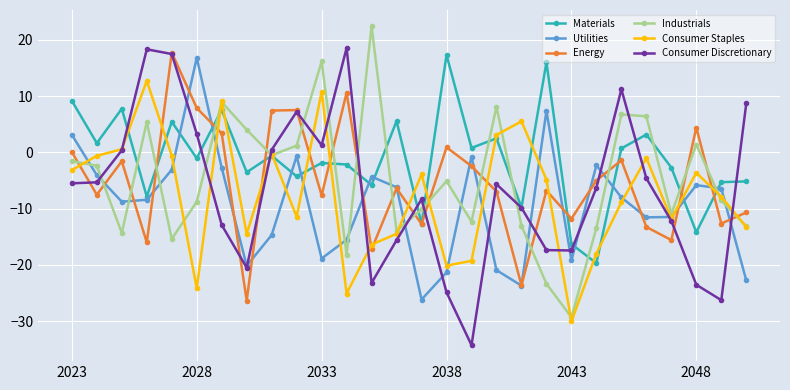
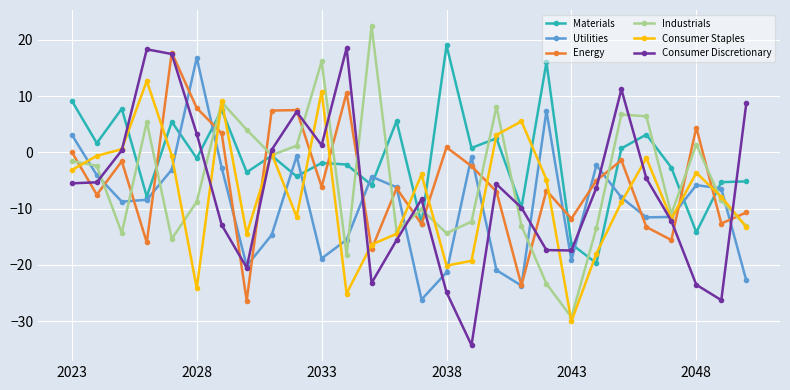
  {
    "Materials": {
      "2023": 9,
      "2028": -1,
      "2033": -2,
-     "2038": 17,
+     "2038": 19,
      "2043": -16,
      "2048": -14
    },
    "Utilities": {
      "2023": 3,
      "2028": 17,
      "2033": -19,
      "2038": -21,
      "2043": -19,
      "2048": -6
    },
    "Energy": {
      "2023": 0,
      "2028": 8,
-     "2033": -8,
+     "2033": -6,
      "2038": 1,
      "2043": -12,
      "2048": 4
    },
    "Industrials": {
      "2023": -2,
      "2028": -9,
      "2033": 16,
-     "2038": -5,
+     "2038": -14,
      "2043": -29,
      "2048": 1
    },
    "Consumer Staples": {
      "2023": -3,
      "2028": -24,
      "2033": 11,
      "2038": -20,
      "2043": -30,
      "2048": -4
    },
    "Consumer Discretionary": {
      "2023": -6,
      "2028": 3,
      "2033": 1,
      "2038": -25,
      "2043": -17,
      "2048": -24
    }
  }
